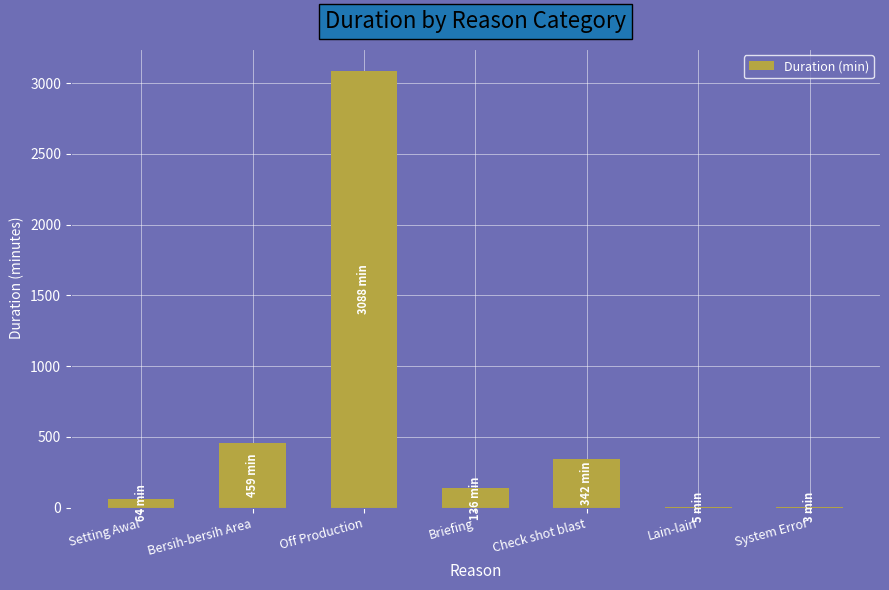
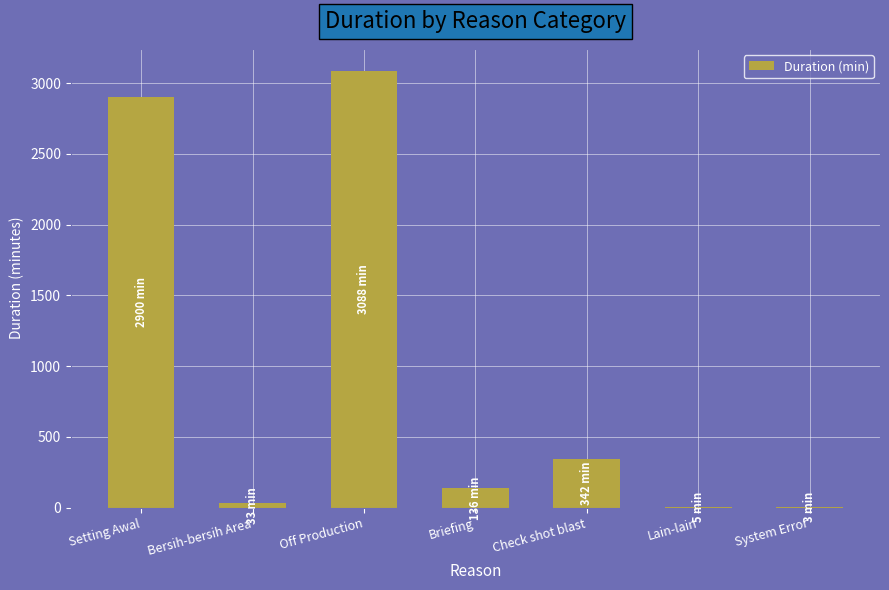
  {
-   "Setting Awal": 64,
-   "Bersih-bersih Area": 459,
+   "Setting Awal": 2900,
+   "Bersih-bersih Area": 33,
    "Off Production": 3088,
    "Briefing": 136,
    "Check shot blast": 342,
    "Lain-lain": 5,
    "System Error": 3
  }
